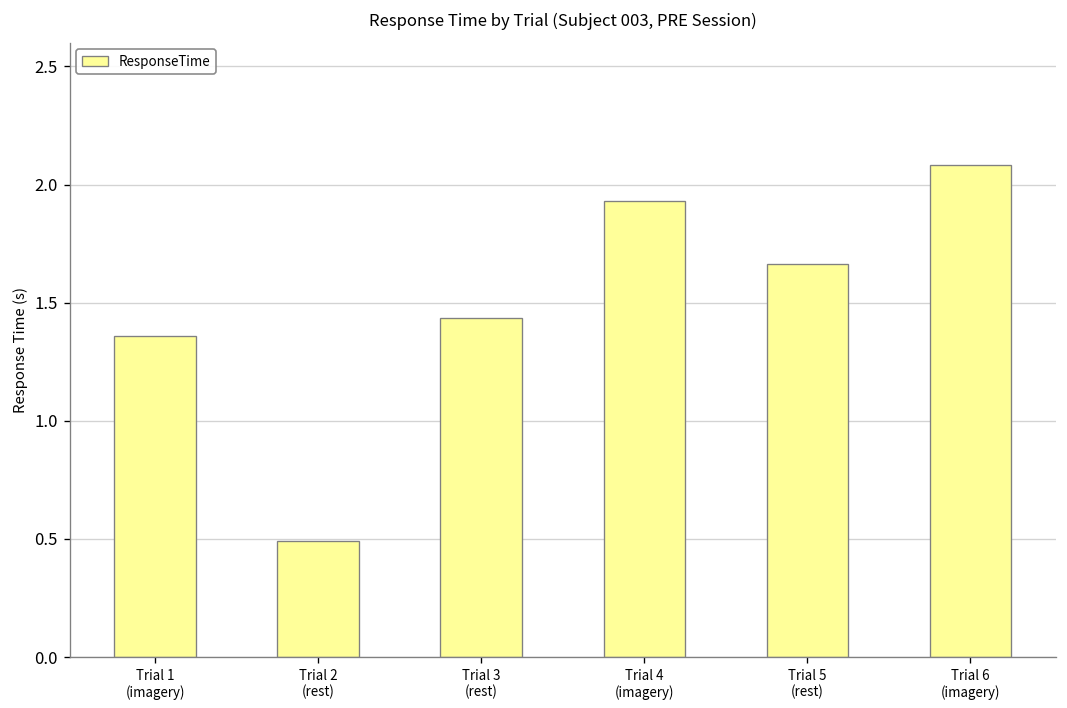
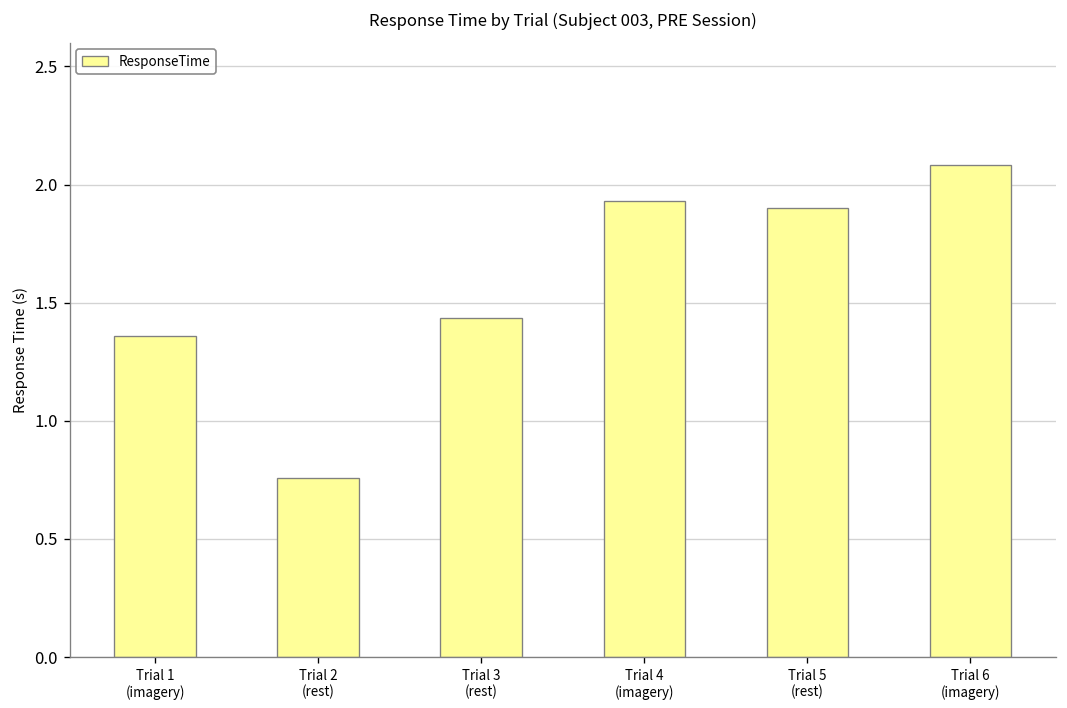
  {
    "Trial 1 (imagery)": 1.36,
-   "Trial 2 (rest)": 0.49,
+   "Trial 2 (rest)": 0.76,
    "Trial 3 (rest)": 1.44,
    "Trial 4 (imagery)": 1.93,
-   "Trial 5 (rest)": 1.66,
+   "Trial 5 (rest)": 1.90,
    "Trial 6 (imagery)": 2.08
  }
